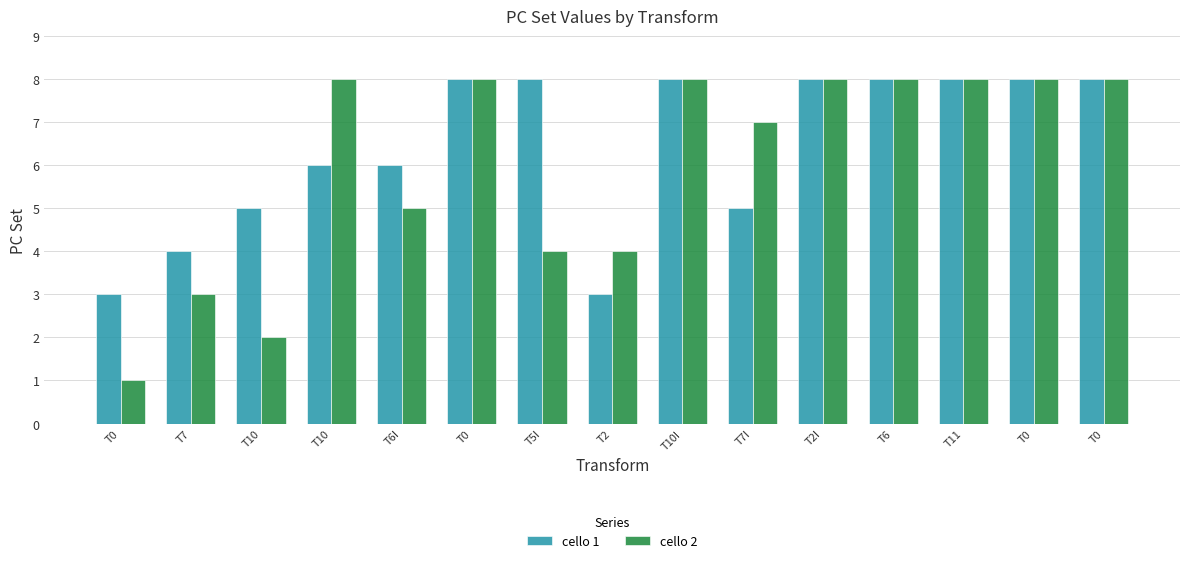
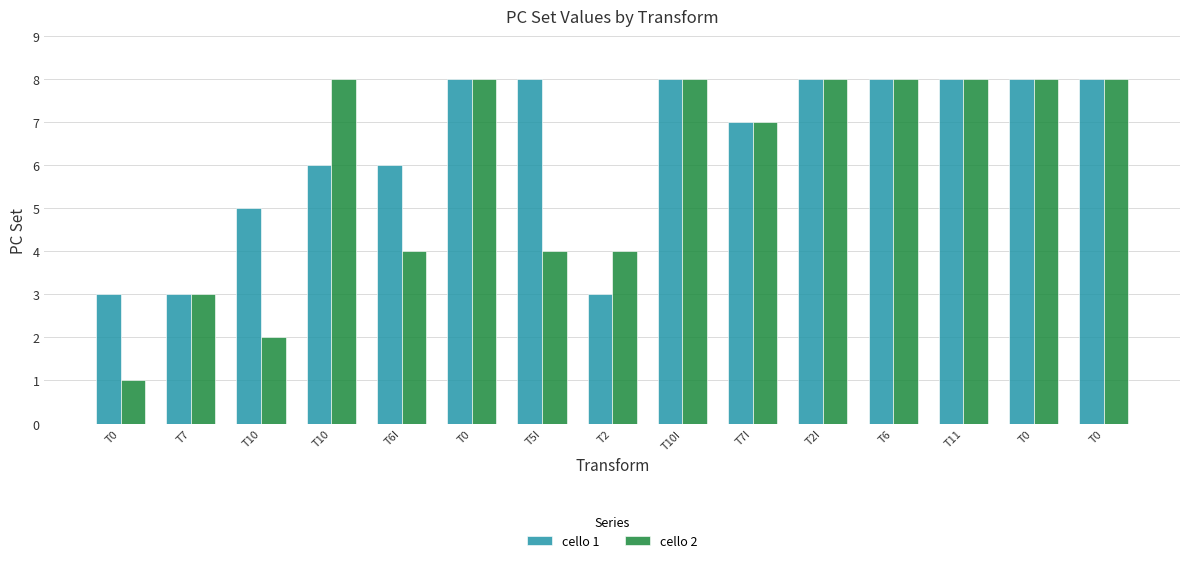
  {
    "cello 1": {
-     "T7": 4,
+     "T7": 3,
      "T6I": 6,
      "T5I": 8,
      "T2": 3,
      "T10I": 8,
-     "T7I": 5,
+     "T7I": 7,
      "T2I": 8,
      "T6": 8,
      "T11": 8
    },
    "cello 2": {
      "T7": 3,
-     "T6I": 5,
+     "T6I": 4,
      "T5I": 4,
      "T2": 4,
      "T10I": 8,
      "T7I": 7,
      "T2I": 8,
      "T6": 8,
      "T11": 8
    }
  }
